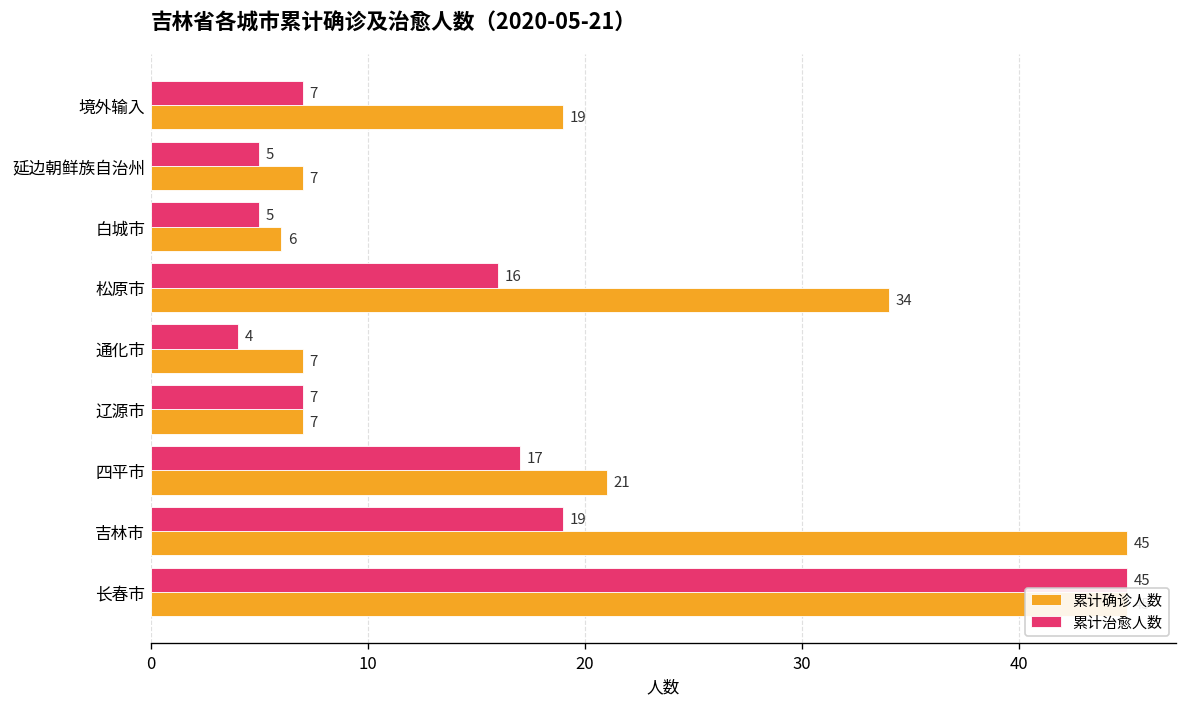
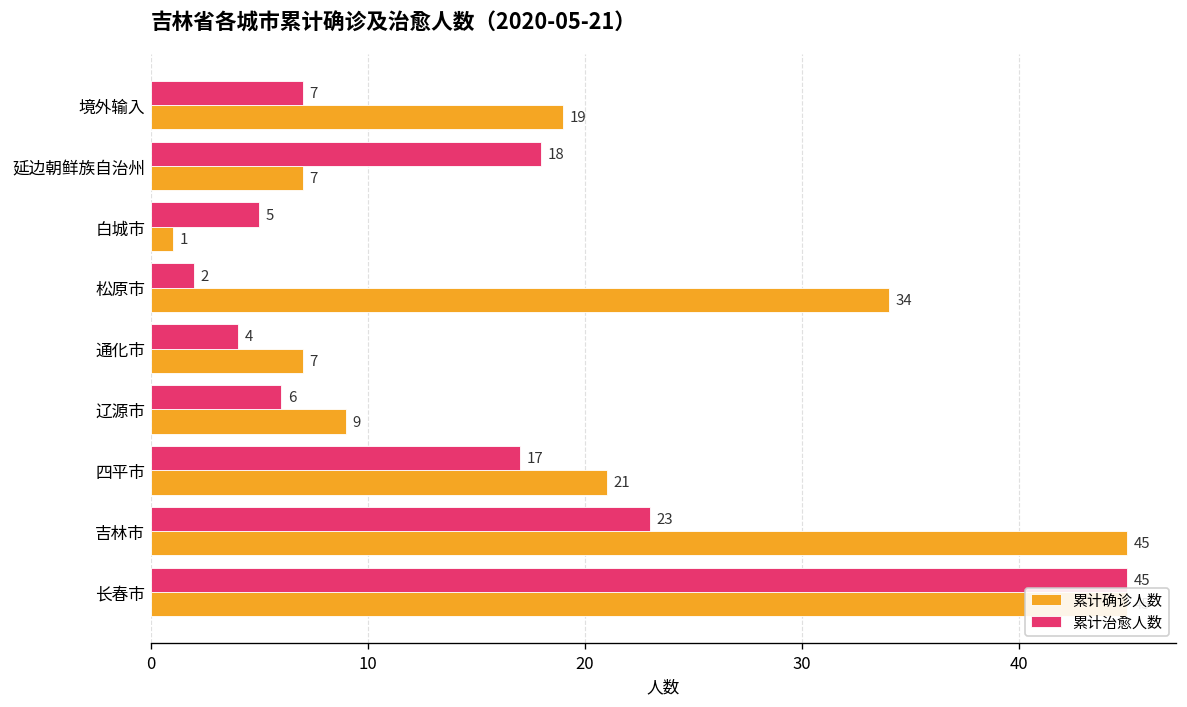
  {
    "累计确诊人数": {
      "境外输入": 19,
      "延边朝鲜族自治州": 7,
-     "白城市": 6,
+     "白城市": 1,
      "松原市": 34,
      "通化市": 7,
-     "辽源市": 7,
+     "辽源市": 9,
      "四平市": 21,
      "吉林市": 45
    },
    "累计治愈人数": {
      "境外输入": 7,
-     "延边朝鲜族自治州": 5,
+     "延边朝鲜族自治州": 18,
      "白城市": 5,
-     "松原市": 16,
+     "松原市": 2,
      "通化市": 4,
-     "辽源市": 7,
+     "辽源市": 6,
      "四平市": 17,
-     "吉林市": 19
+     "吉林市": 23
    }
  }
